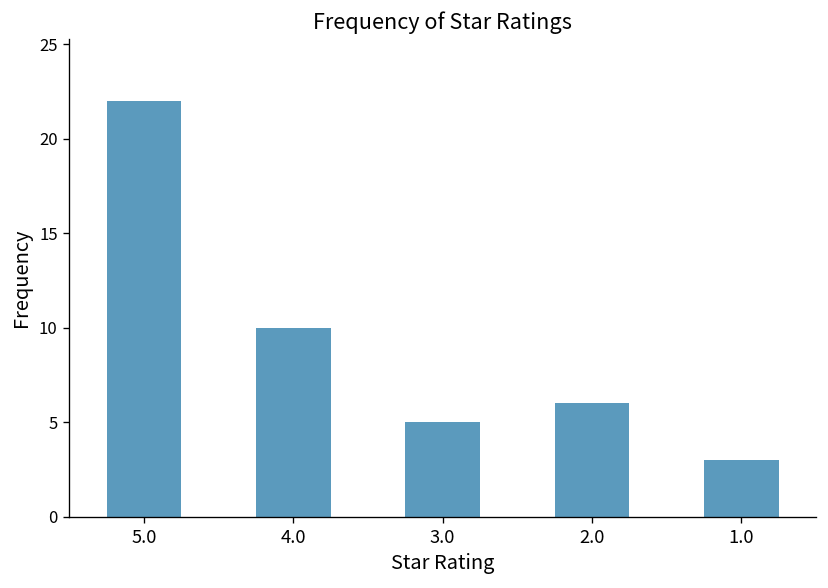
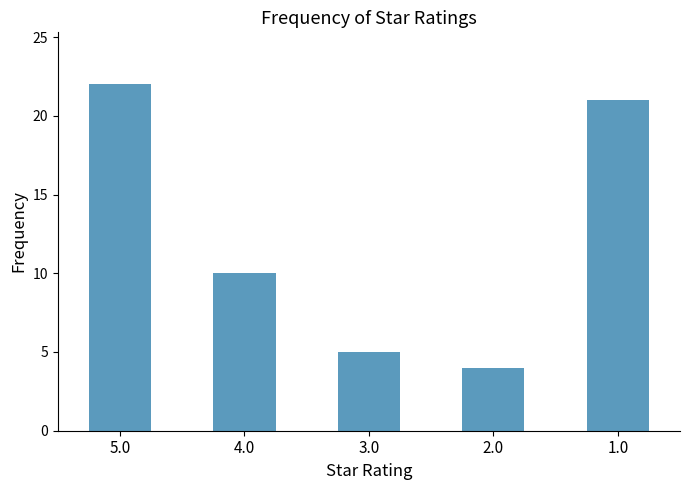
  {
    "5.0": 22,
    "4.0": 10,
    "3.0": 5,
-   "2.0": 6,
-   "1.0": 3
+   "2.0": 4,
+   "1.0": 21
  }
